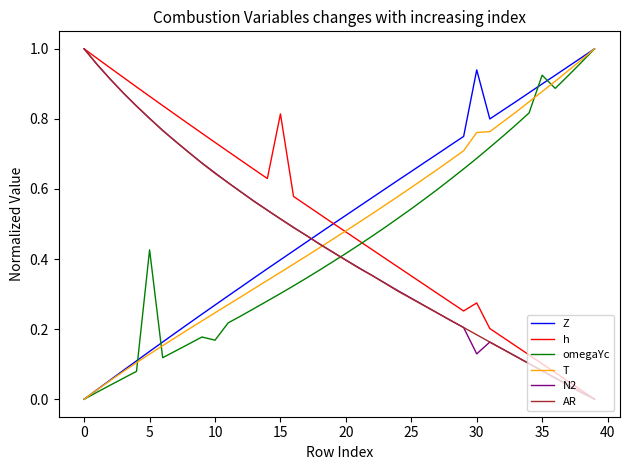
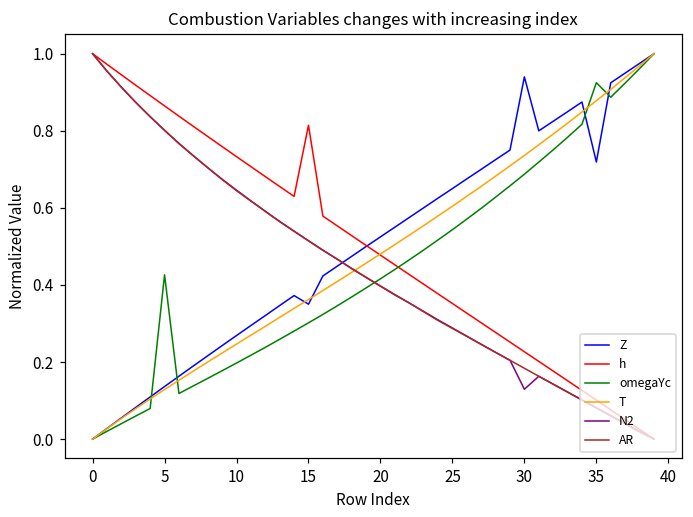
  {
    "Z": {
      "5": 0.14,
      "10": 0.27,
-     "15": 0.40,
+     "15": 0.35,
      "20": 0.52,
      "25": 0.65,
      "30": 0.94,
-     "35": 0.90
+     "35": 0.72
    },
    "h": {
      "5": 0.86,
      "10": 0.73,
      "15": 0.81,
      "25": 0.35,
-     "30": 0.27
+     "30": 0.23
    },
    "omegaYc": {
      "5": 0.43,
-     "10": 0.17,
+     "10": 0.20,
      "15": 0.30,
      "20": 0.42,
      "25": 0.54,
      "30": 0.69,
      "35": 0.92
    },
    "T": {
      "5": 0.13,
      "10": 0.25,
      "15": 0.36,
      "25": 0.60,
-     "30": 0.76,
+     "30": 0.74,
      "35": 0.88
    },
    "N2": {
      "30": 0.13
    },
    "AR": {
      "30": 0.18
    }
  }
